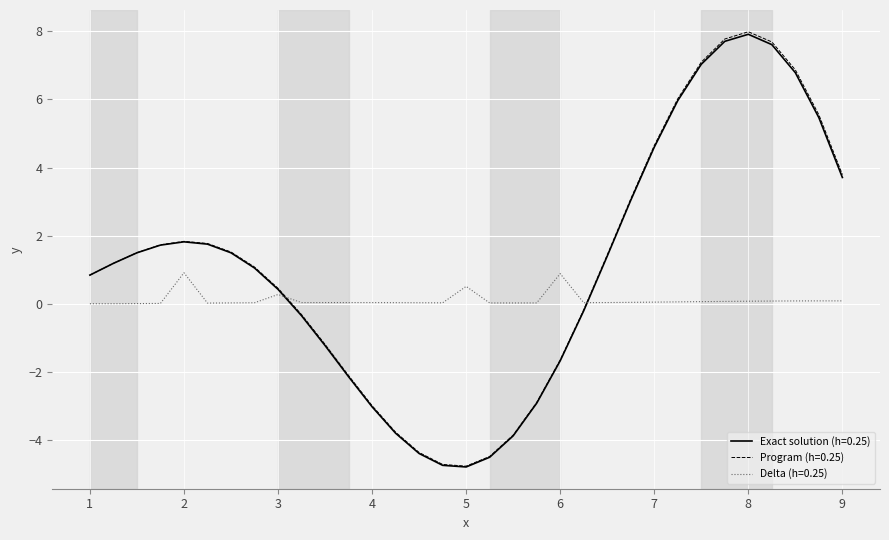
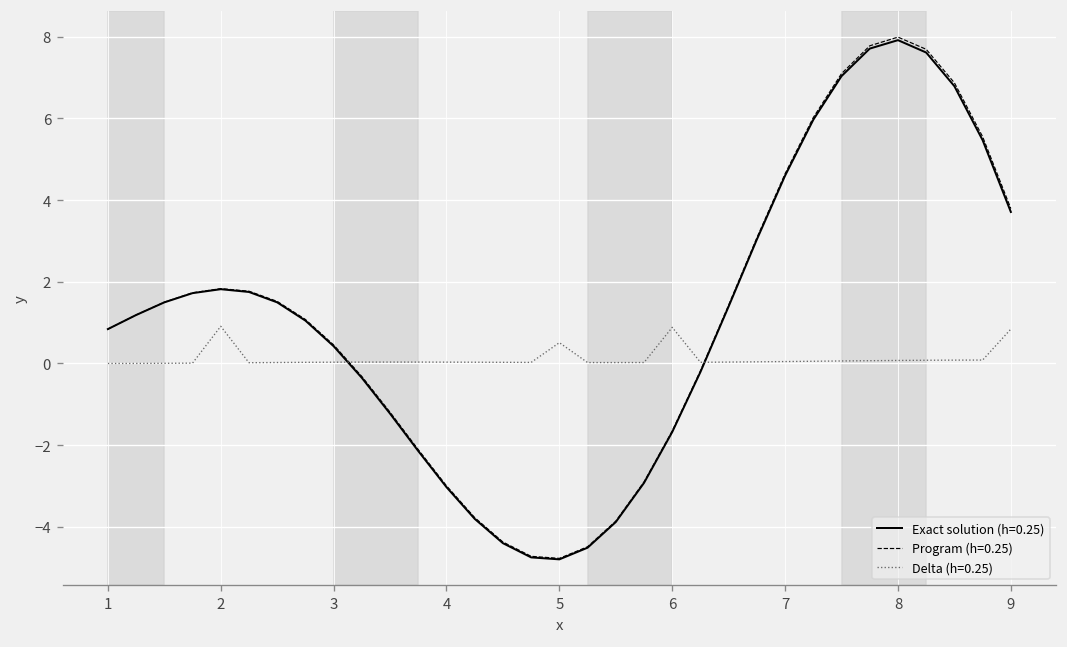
  {
    "Delta (h=0.25)": {
      "1": 0.0,
      "2": 0.9,
-     "3": 0.3,
+     "3": 0.0,
      "4": 0.0,
      "5": 0.5,
      "6": 0.9,
      "7": 0.0,
      "8": 0.1,
-     "9": 0.1
+     "9": 0.8
    }
  }
